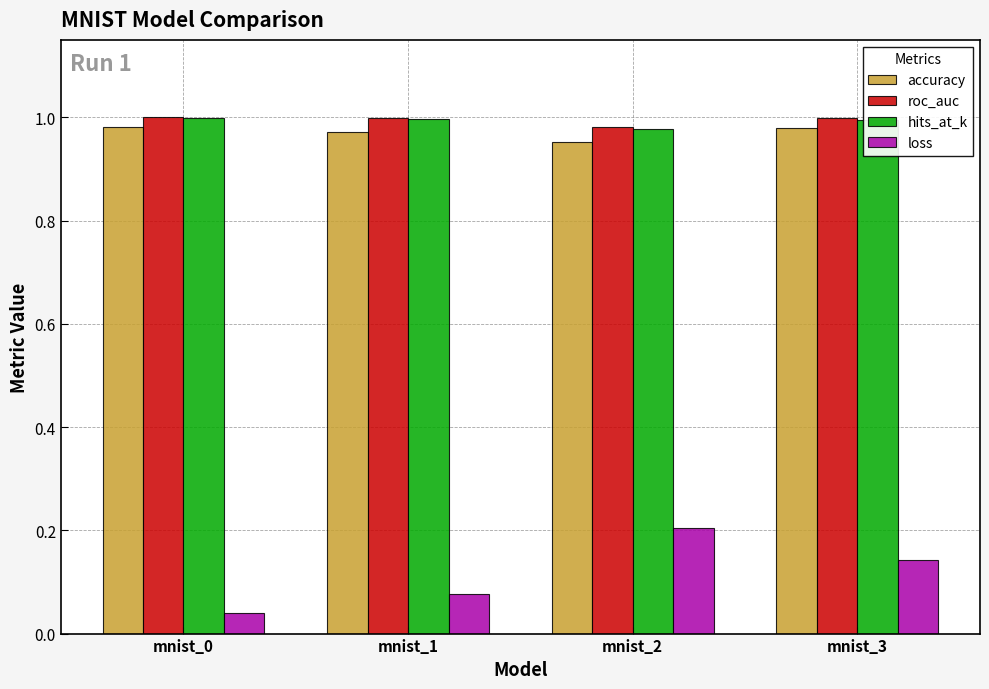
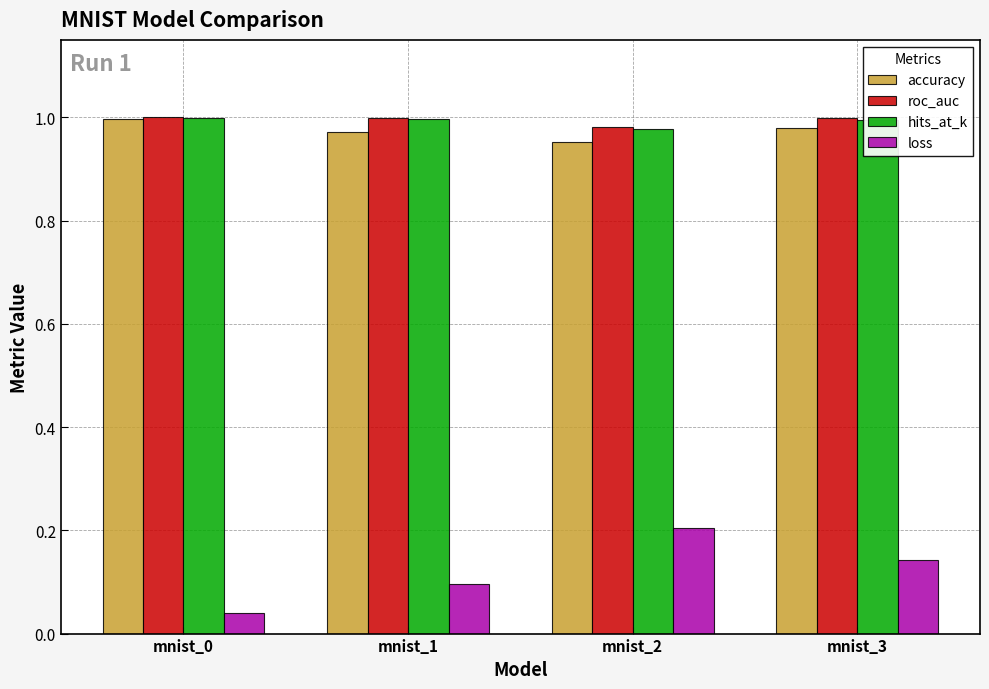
  {
    "accuracy": {
-     "mnist_0": 0.98,
+     "mnist_0": 1.00,
      "mnist_1": 0.97,
      "mnist_2": 0.95,
      "mnist_3": 0.98
    },
    "roc_auc": {
      "mnist_0": 1.00,
      "mnist_1": 1.00,
      "mnist_2": 0.98,
      "mnist_3": 1.00
    },
    "hits_at_k": {
      "mnist_0": 1.00,
      "mnist_1": 1.00,
      "mnist_2": 0.98
    },
    "loss": {
      "mnist_0": 0.04,
-     "mnist_1": 0.08,
+     "mnist_1": 0.10,
      "mnist_2": 0.21,
      "mnist_3": 0.14
    }
  }
